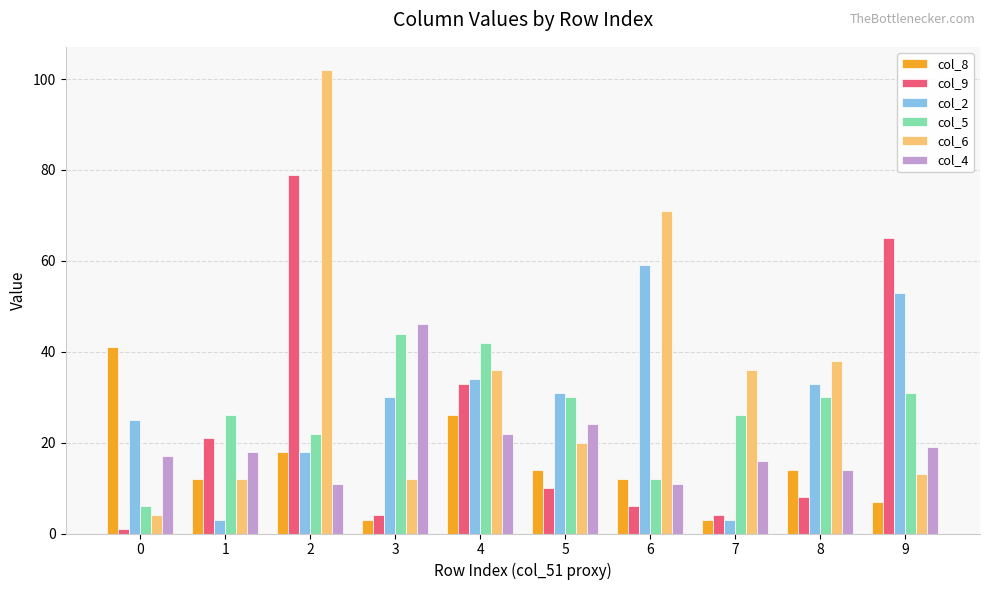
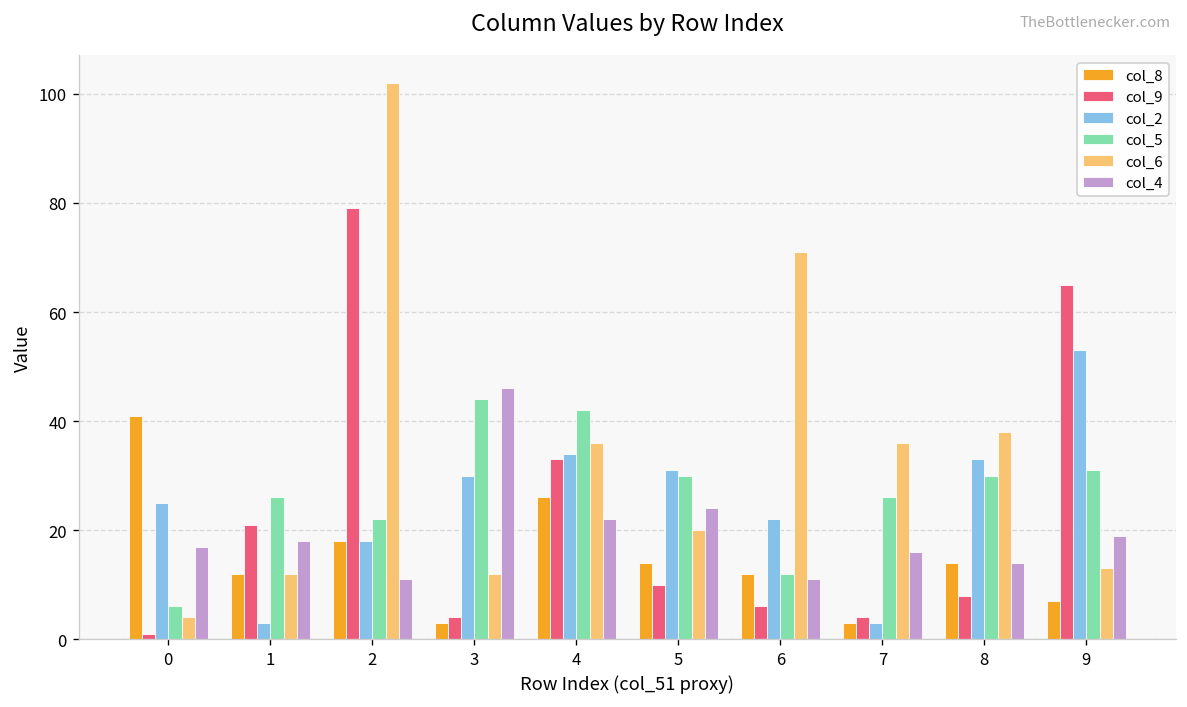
  {
    "col_8": {
      "0": 41,
      "1": 12,
      "2": 18,
      "3": 3,
      "4": 26,
      "5": 14,
      "6": 12,
      "7": 3,
      "8": 14,
      "9": 7
    },
    "col_9": {
      "0": 1,
      "1": 21,
      "2": 79,
      "3": 4,
      "4": 33,
      "5": 10,
      "6": 6,
      "7": 4,
      "8": 8,
      "9": 65
    },
    "col_2": {
      "0": 25,
      "1": 3,
      "2": 18,
      "3": 30,
      "4": 34,
      "5": 31,
-     "6": 59,
+     "6": 22,
      "7": 3,
      "8": 33,
      "9": 53
    },
    "col_5": {
      "0": 6,
      "1": 26,
      "2": 22,
      "3": 44,
      "4": 42,
      "5": 30,
      "6": 12,
      "7": 26,
      "8": 30,
      "9": 31
    },
    "col_6": {
      "0": 4,
      "1": 12,
      "2": 102,
      "3": 12,
      "4": 36,
      "5": 20,
      "6": 71,
      "7": 36,
      "8": 38,
      "9": 13
    },
    "col_4": {
      "0": 17,
      "1": 18,
      "2": 11,
      "3": 46,
      "4": 22,
      "5": 24,
      "6": 11,
      "7": 16,
      "8": 14,
      "9": 19
    }
  }
